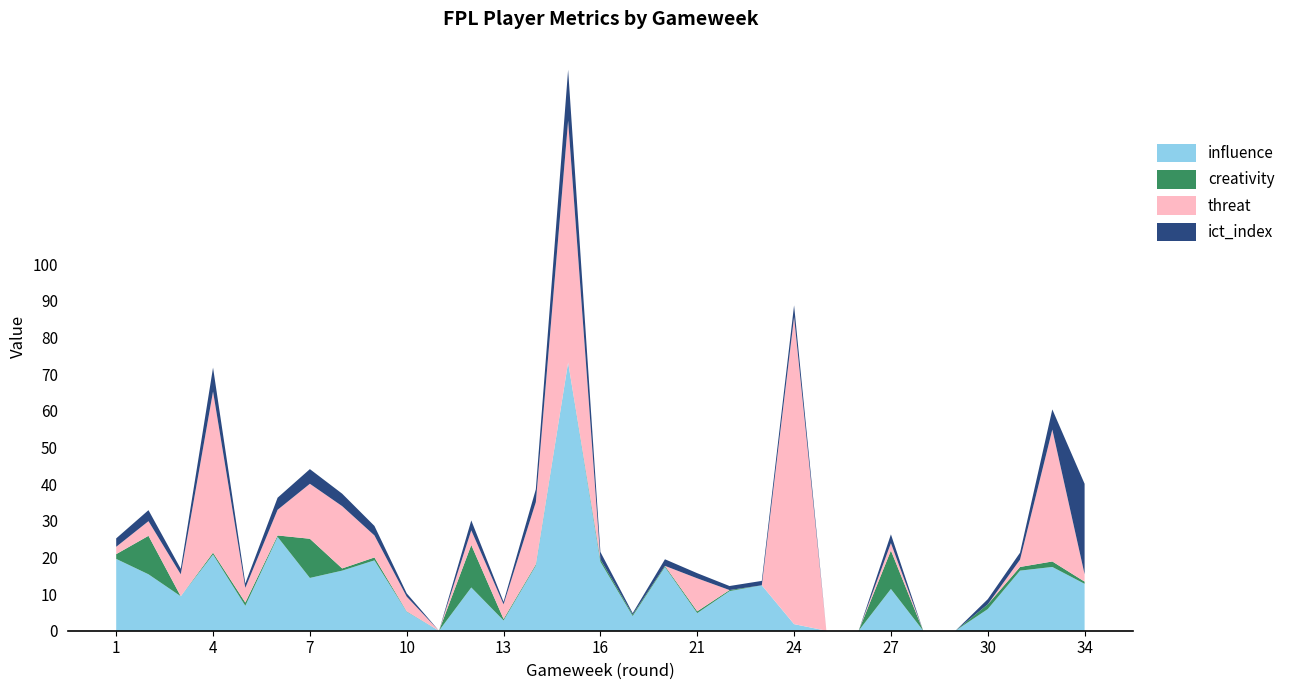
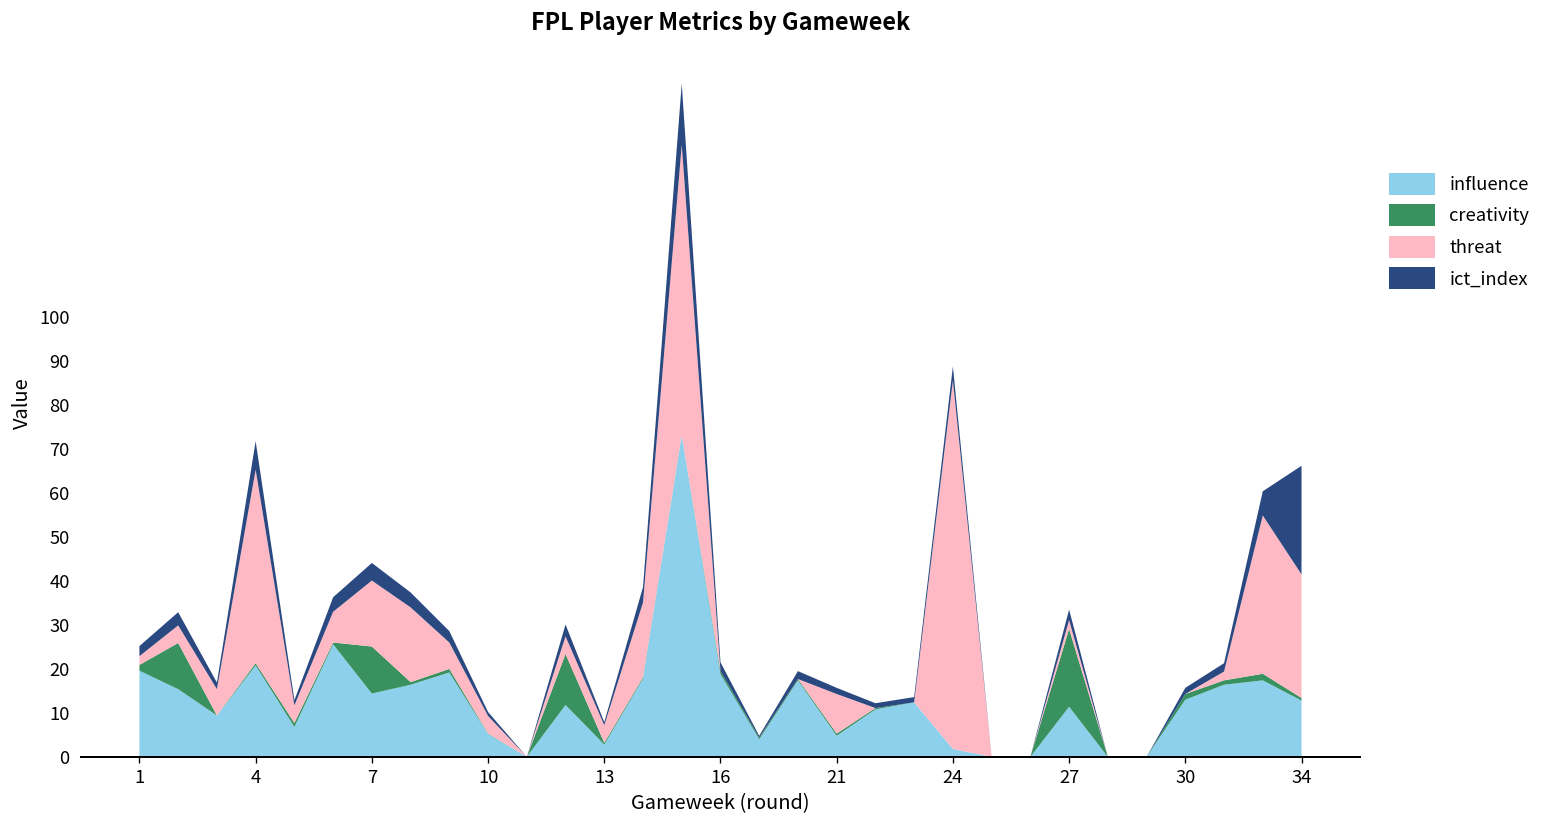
  {
    "influence": {
      "27": 11,
-     "30": 6
+     "30": 13
    },
    "creativity": {
-     "27": 10
+     "27": 18
    },
    "threat": {
      "21": 9,
      "24": 84,
      "27": 2,
-     "34": 2
+     "34": 28
    },
    "ict_index": {
      "21": 1,
      "24": 3,
      "27": 2,
      "30": 1,
      "34": 25
    }
  }
